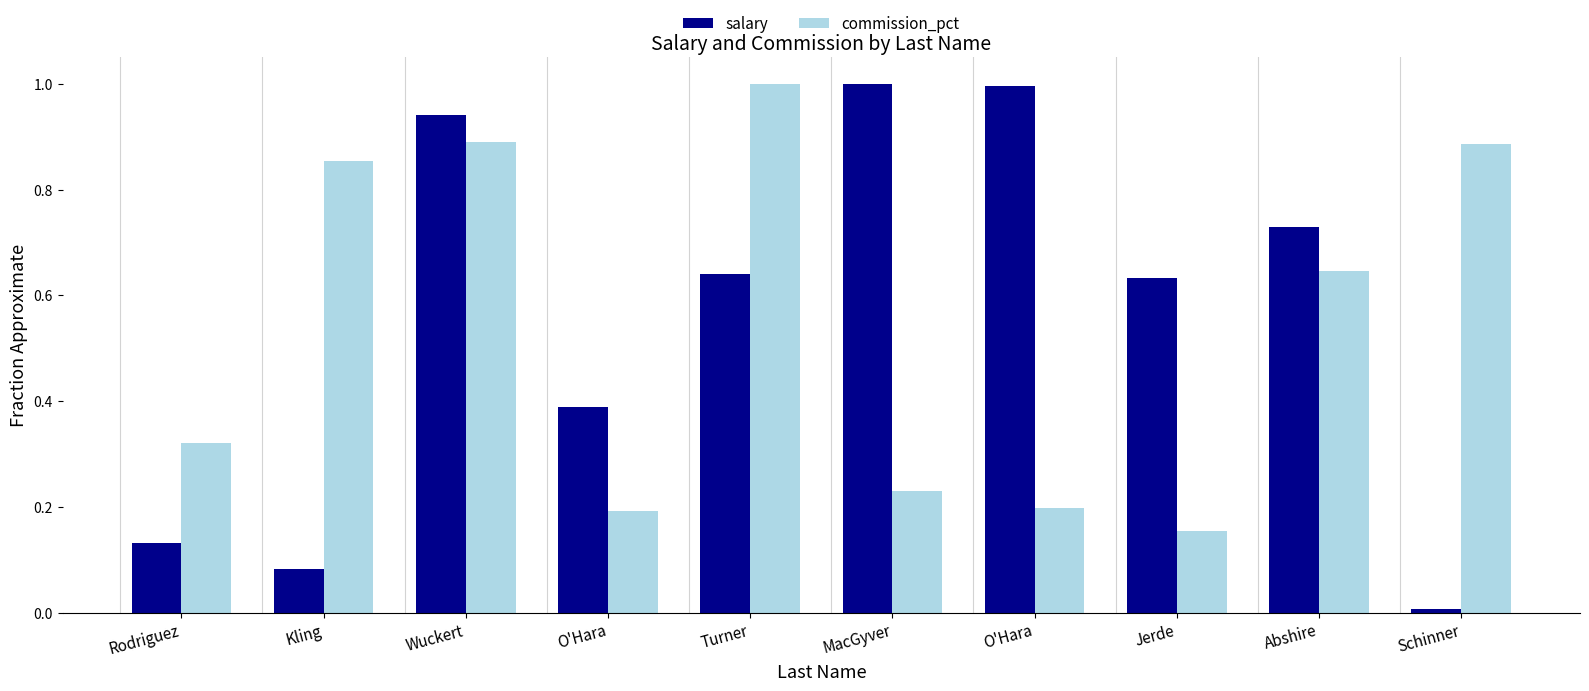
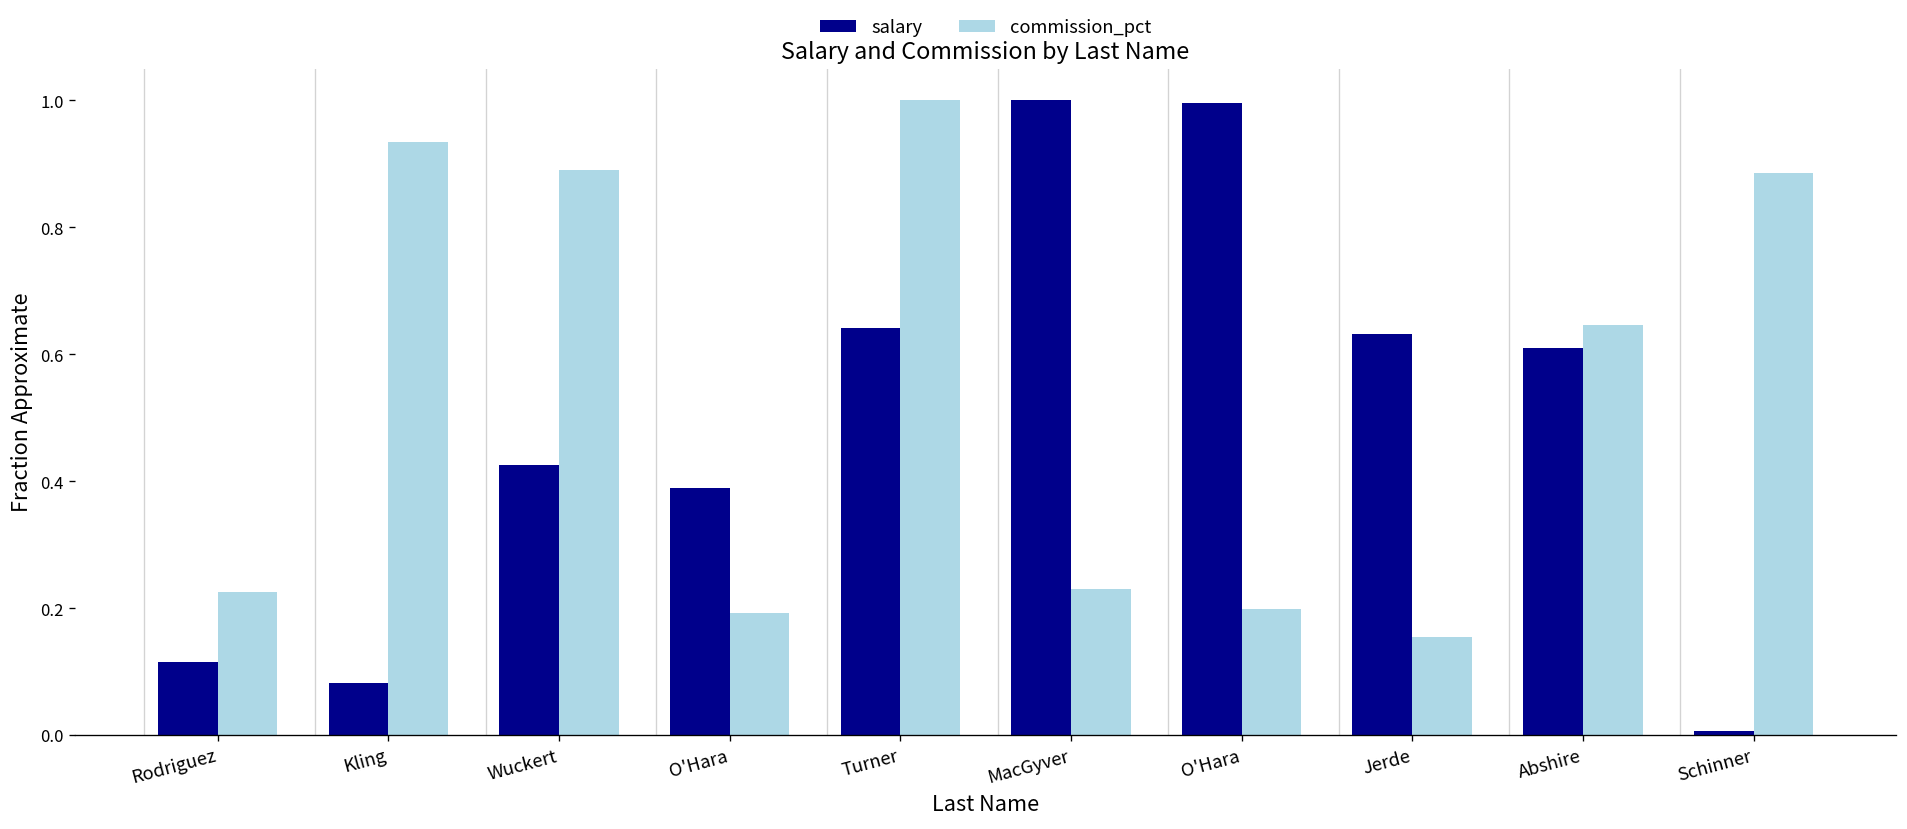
  {
    "salary": {
-     "Rodriguez": 0.13,
+     "Rodriguez": 0.11,
      "Kling": 0.08,
-     "Wuckert": 0.94,
+     "Wuckert": 0.42,
      "Turner": 0.64,
      "MacGyver": 1.00,
      "Jerde": 0.63,
-     "Abshire": 0.73,
+     "Abshire": 0.61,
      "Schinner": 0.01
    },
    "commission_pct": {
-     "Rodriguez": 0.32,
-     "Kling": 0.85,
+     "Rodriguez": 0.23,
+     "Kling": 0.93,
      "Wuckert": 0.89,
      "Turner": 1.00,
      "MacGyver": 0.23,
      "Jerde": 0.15,
      "Abshire": 0.65,
      "Schinner": 0.89
    }
  }
